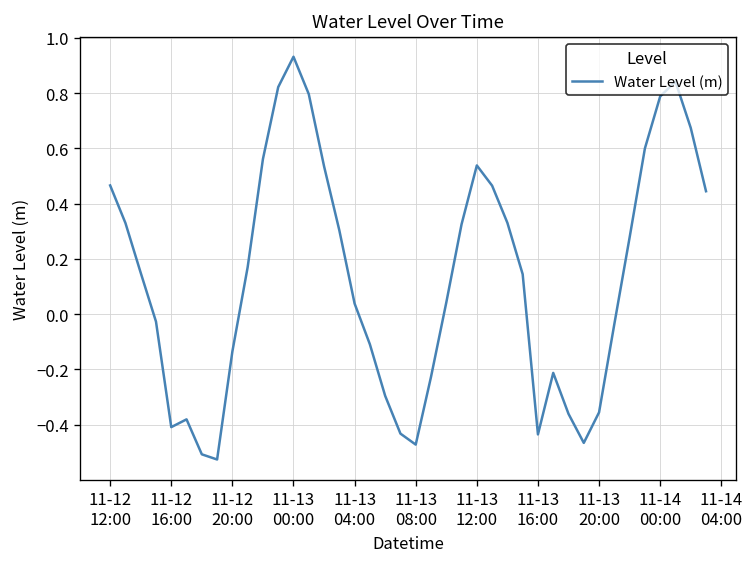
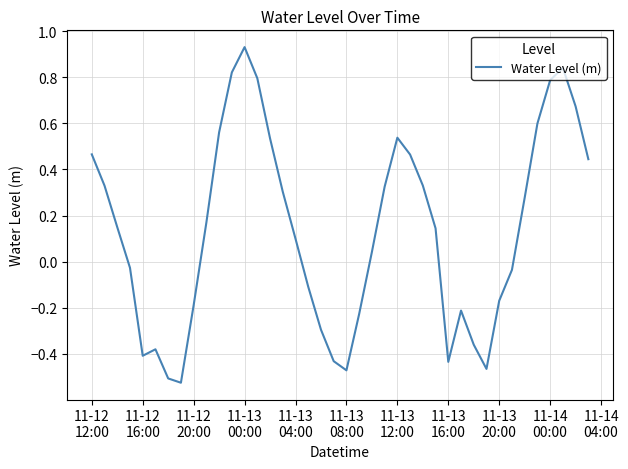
  {
    "11-12 12:00": 0.47,
    "11-12 16:00": -0.41,
-   "11-12 20:00": -0.14,
+   "11-12 20:00": -0.19,
    "11-13 00:00": 0.93,
-   "11-13 04:00": 0.04,
+   "11-13 04:00": 0.10,
    "11-13 08:00": -0.47,
    "11-13 12:00": 0.54,
    "11-13 16:00": -0.44,
-   "11-13 20:00": -0.36,
+   "11-13 20:00": -0.17,
    "11-14 00:00": 0.79
  }
